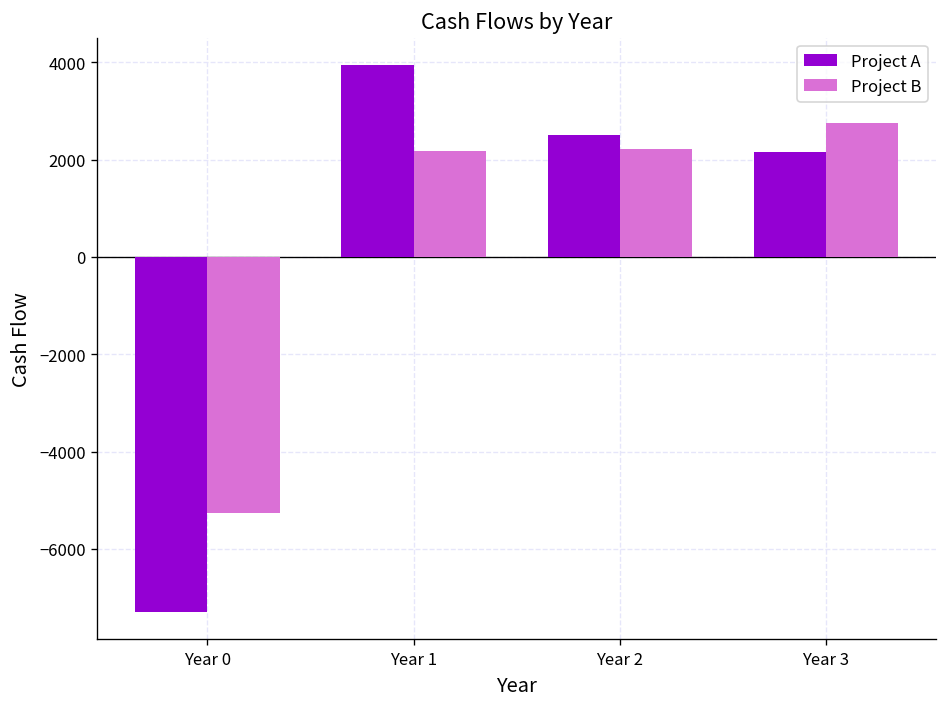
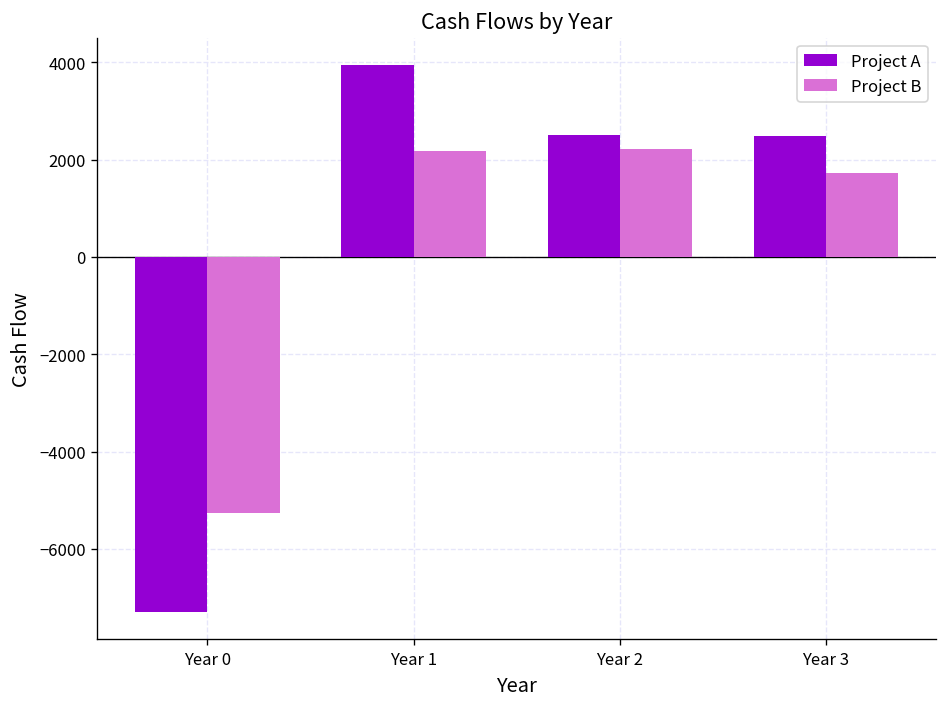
  {
    "Project A": {
      "Year 0": -7300,
      "Year 1": 3900,
      "Year 2": 2500,
-     "Year 3": 2100
+     "Year 3": 2500
    },
    "Project B": {
      "Year 0": -5300,
      "Year 1": 2200,
      "Year 2": 2200,
-     "Year 3": 2700
+     "Year 3": 1700
    }
  }
